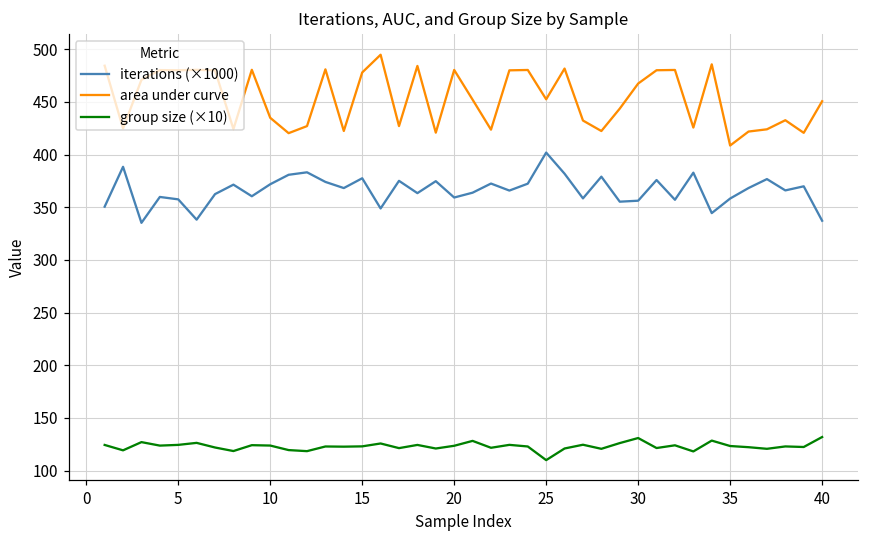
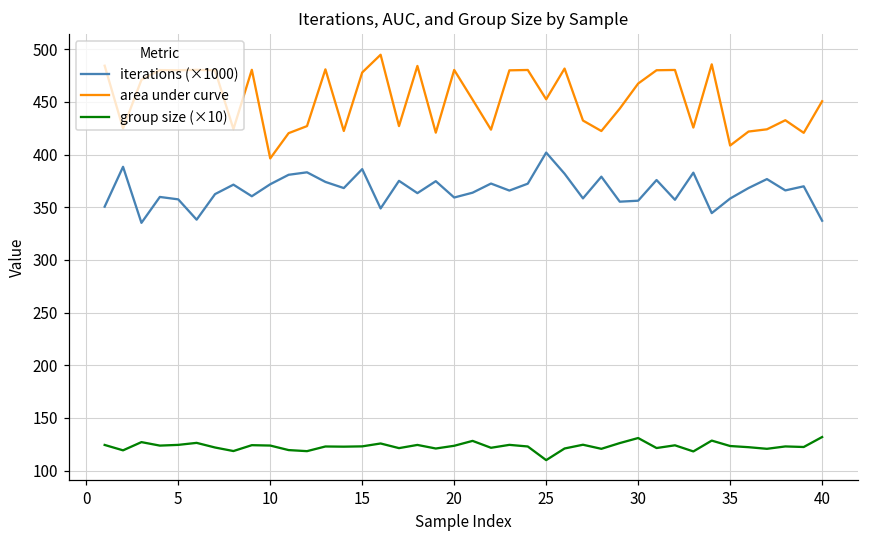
  {
    "iterations (×1000)": {
      "5": 360,
      "10": 370,
-     "15": 380,
+     "15": 390,
      "20": 360,
      "25": 400,
      "30": 360,
      "35": 360,
      "40": 340
    },
    "area under curve": {
-     "10": 430,
+     "10": 400,
      "15": 480,
      "20": 480,
      "25": 450,
      "30": 470,
      "35": 410,
      "40": 450
    },
    "group size (×10)": {
      "5": 120,
      "10": 120,
      "15": 120,
      "20": 120,
      "25": 110,
      "30": 130,
      "35": 120,
      "40": 130
    }
  }
